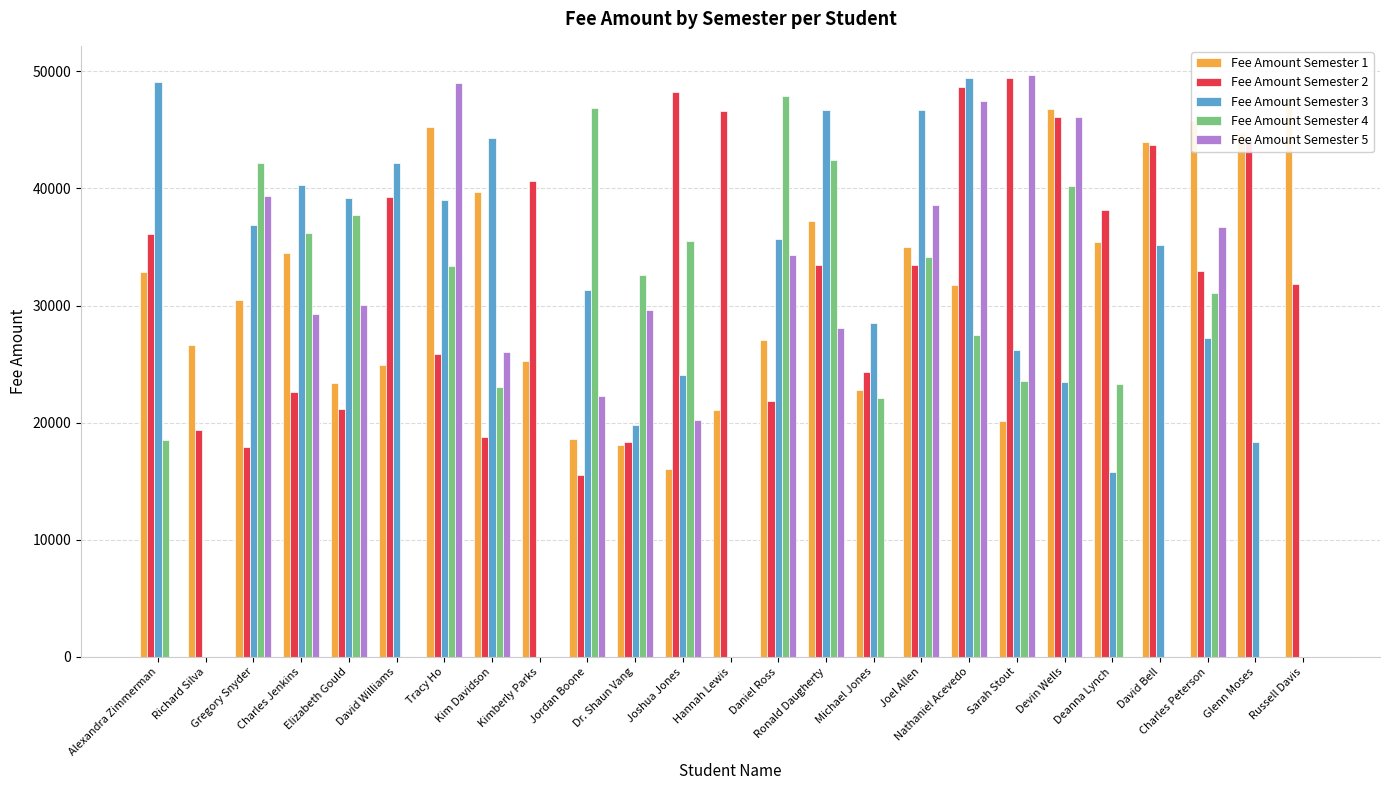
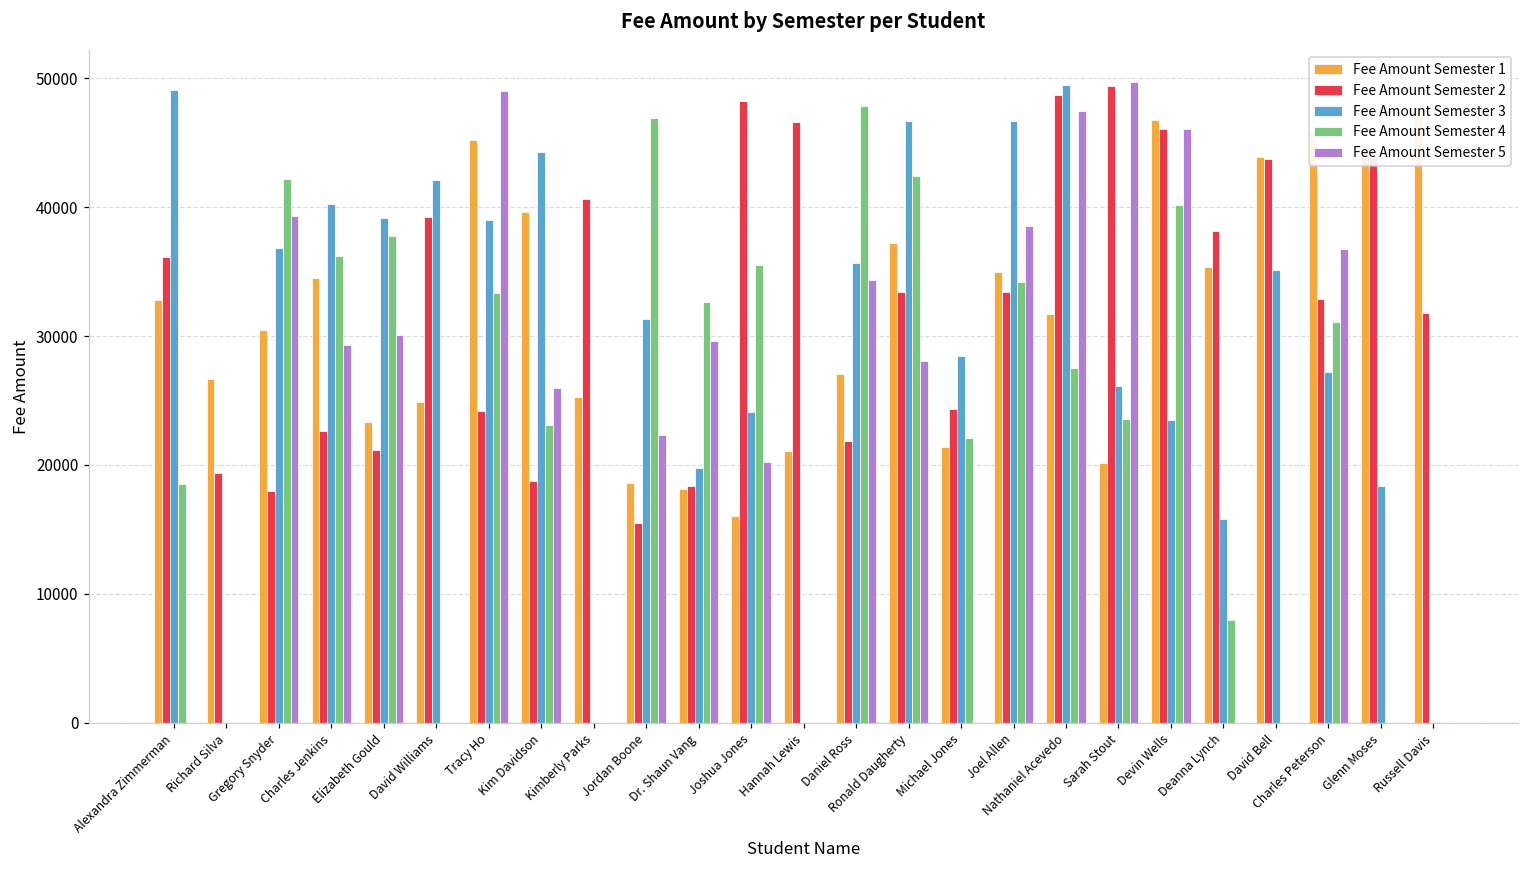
  {
    "Fee Amount Semester 1": {
      "Alexandra Zimmerman": 32800,
      "Richard Silva": 26600,
      "Gregory Snyder": 30400,
      "Charles Jenkins": 34500,
      "Elizabeth Gould": 23300,
      "David Williams": 24900,
      "Tracy Ho": 45200,
      "Kim Davidson": 39700,
      "Kimberly Parks": 25300,
      "Jordan Boone": 18600,
      "Dr. Shaun Vang": 18100,
      "Joshua Jones": 16000,
      "Hannah Lewis": 21100,
      "Daniel Ross": 27100,
      "Ronald Daugherty": 37200,
-     "Michael Jones": 22800,
+     "Michael Jones": 21400,
      "Joel Allen": 35000,
      "Nathaniel Acevedo": 31700,
      "Sarah Stout": 20100,
      "Devin Wells": 46800,
      "Deanna Lynch": 35400,
      "David Bell": 43900
    },
    "Fee Amount Semester 2": {
      "Alexandra Zimmerman": 36100,
      "Richard Silva": 19400,
      "Gregory Snyder": 17900,
      "Charles Jenkins": 22600,
      "Elizabeth Gould": 21200,
      "David Williams": 39200,
-     "Tracy Ho": 25800,
+     "Tracy Ho": 24200,
      "Kim Davidson": 18700,
      "Kimberly Parks": 40600,
      "Jordan Boone": 15500,
      "Dr. Shaun Vang": 18300,
      "Joshua Jones": 48200,
      "Hannah Lewis": 46600,
      "Daniel Ross": 21900,
      "Ronald Daugherty": 33400,
      "Michael Jones": 24300,
      "Joel Allen": 33400,
      "Nathaniel Acevedo": 48700,
      "Sarah Stout": 49400,
      "Devin Wells": 46100,
      "Deanna Lynch": 38200,
      "David Bell": 43700,
      "Charles Peterson": 32900,
      "Russell Davis": 31800
    },
    "Fee Amount Semester 3": {
      "Alexandra Zimmerman": 49100,
      "Richard Silva": 0,
      "Gregory Snyder": 36900,
      "Charles Jenkins": 40300,
      "Elizabeth Gould": 39200,
      "David Williams": 42100,
      "Tracy Ho": 39000,
      "Kim Davidson": 44300,
      "Kimberly Parks": 0,
      "Jordan Boone": 31300,
      "Dr. Shaun Vang": 19800,
      "Joshua Jones": 24100,
      "Hannah Lewis": 0,
      "Daniel Ross": 35700,
      "Ronald Daugherty": 46700,
      "Michael Jones": 28500,
      "Joel Allen": 46700,
      "Nathaniel Acevedo": 49500,
      "Sarah Stout": 26200,
      "Devin Wells": 23500,
      "Deanna Lynch": 15800,
      "David Bell": 35100,
      "Charles Peterson": 27200,
      "Glenn Moses": 18300,
      "Russell Davis": 0
    },
    "Fee Amount Semester 4": {
      "Alexandra Zimmerman": 18500,
      "Richard Silva": 0,
      "Gregory Snyder": 42200,
      "Charles Jenkins": 36200,
      "Elizabeth Gould": 37700,
      "David Williams": 0,
      "Tracy Ho": 33400,
      "Kim Davidson": 23100,
      "Kimberly Parks": 0,
      "Jordan Boone": 46900,
      "Dr. Shaun Vang": 32600,
      "Joshua Jones": 35500,
      "Hannah Lewis": 0,
      "Daniel Ross": 47900,
      "Ronald Daugherty": 42400,
      "Michael Jones": 22100,
      "Joel Allen": 34200,
      "Nathaniel Acevedo": 27500,
      "Sarah Stout": 23600,
      "Devin Wells": 40200,
-     "Deanna Lynch": 23300,
+     "Deanna Lynch": 8000,
      "David Bell": 0,
      "Charles Peterson": 31100,
      "Glenn Moses": 0,
      "Russell Davis": 0
    },
    "Fee Amount Semester 5": {
      "Alexandra Zimmerman": 0,
      "Richard Silva": 0,
      "Gregory Snyder": 39300,
      "Charles Jenkins": 29300,
      "Elizabeth Gould": 30100,
      "David Williams": 0,
      "Tracy Ho": 49000,
      "Kim Davidson": 26000,
      "Kimberly Parks": 0,
      "Jordan Boone": 22300,
      "Dr. Shaun Vang": 29600,
      "Joshua Jones": 20200,
      "Hannah Lewis": 0,
      "Daniel Ross": 34300,
      "Ronald Daugherty": 28100,
      "Michael Jones": 0,
      "Joel Allen": 38600,
      "Nathaniel Acevedo": 47400,
      "Sarah Stout": 49700,
      "Devin Wells": 46100,
      "Deanna Lynch": 0,
      "David Bell": 0,
      "Charles Peterson": 36700,
      "Glenn Moses": 0,
      "Russell Davis": 0
    }
  }
